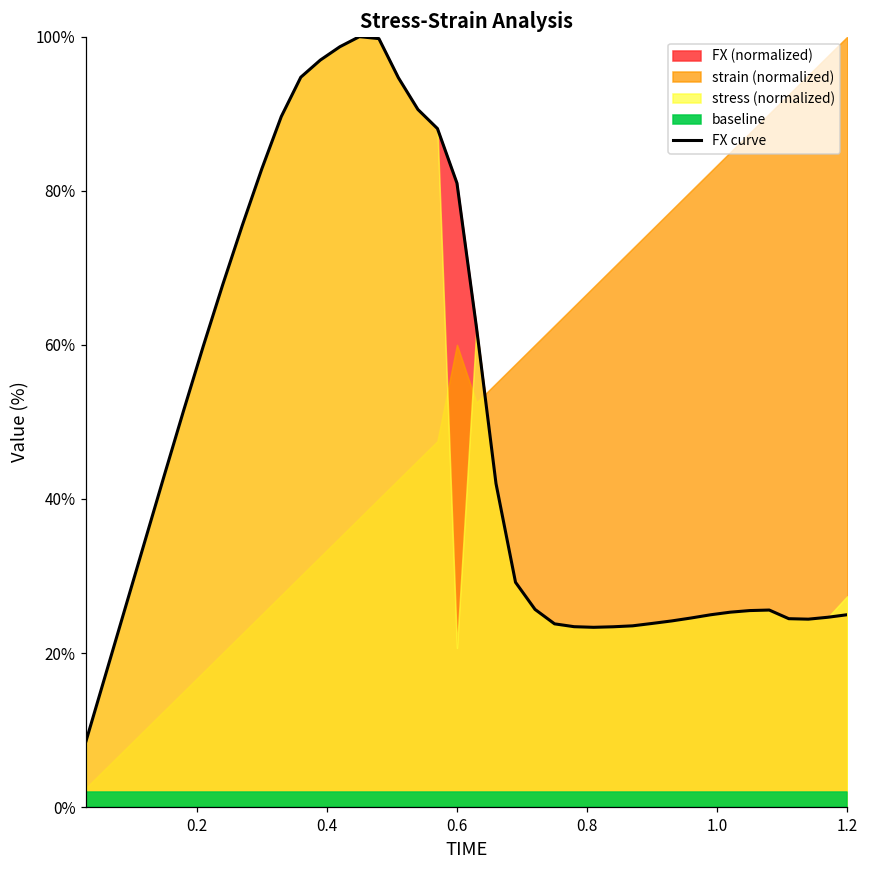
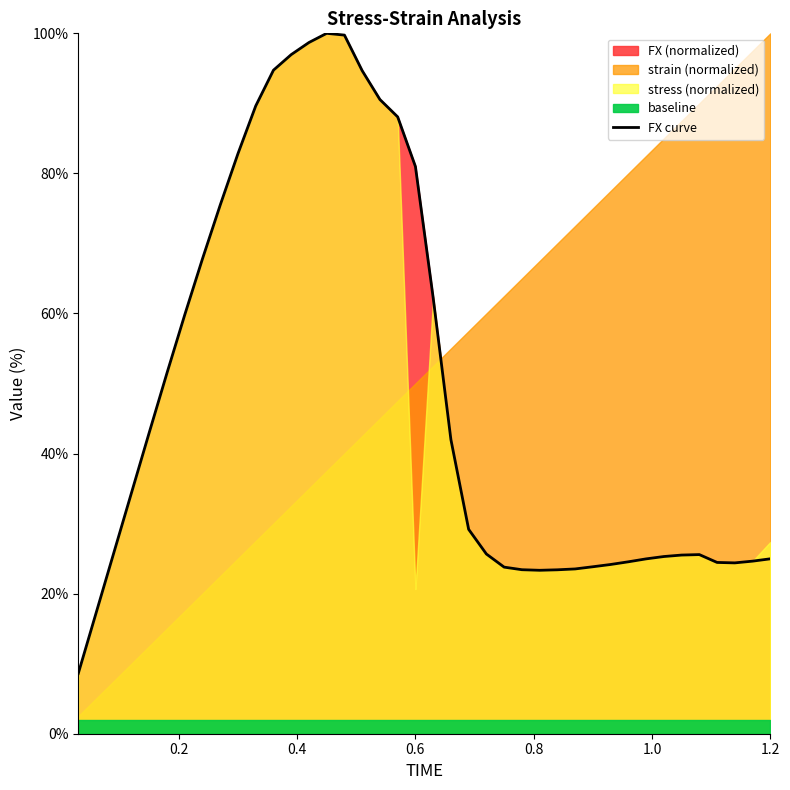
  {
    "FX (normalized)": {
      "0.6": "81%",
      "1.2": "25%"
    },
    "strain (normalized)": {
-     "0.6": "60%",
+     "0.6": "50%",
      "1.2": "100%"
    },
    "stress (normalized)": {
      "0.6": "21%",
      "1.2": "27%"
    },
    "baseline": {
      "0.6": "2%",
      "1.2": "2%"
    }
  }
